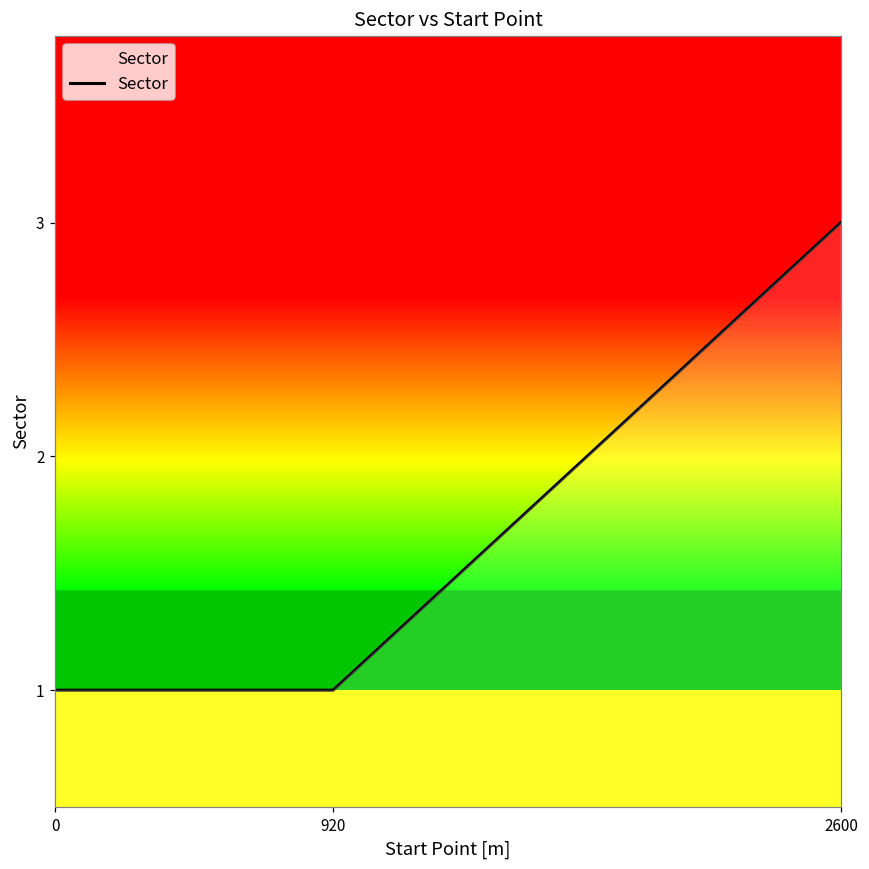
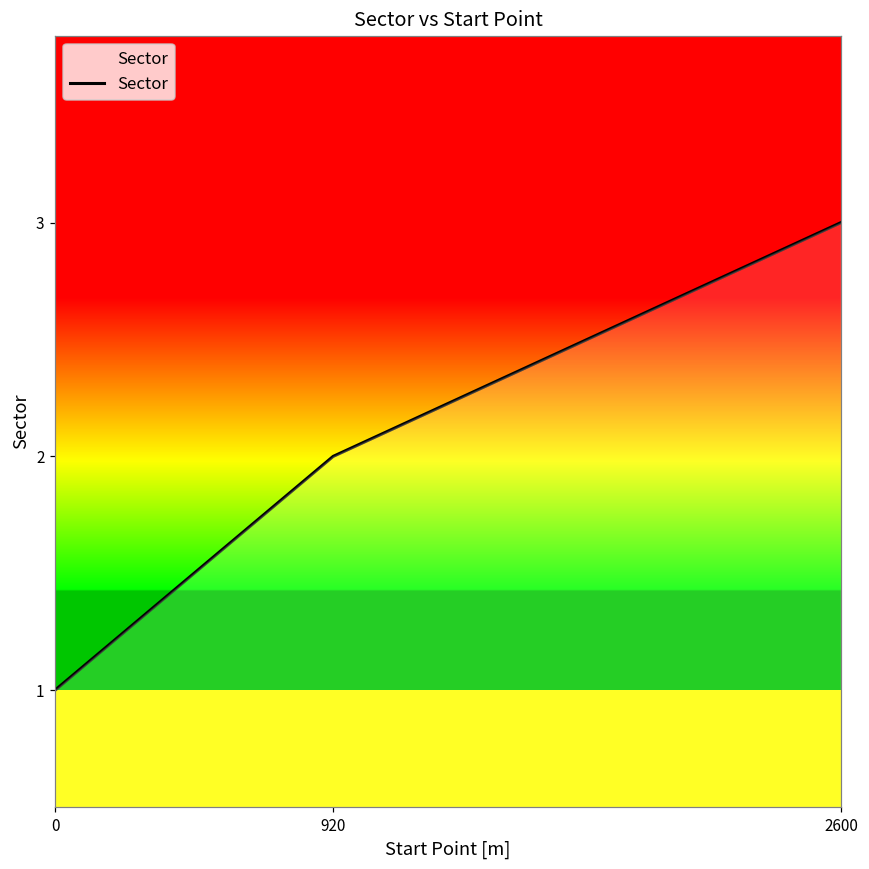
  {
    "0": 1,
-   "920": 1,
+   "920": 2,
    "2600": 3
  }
